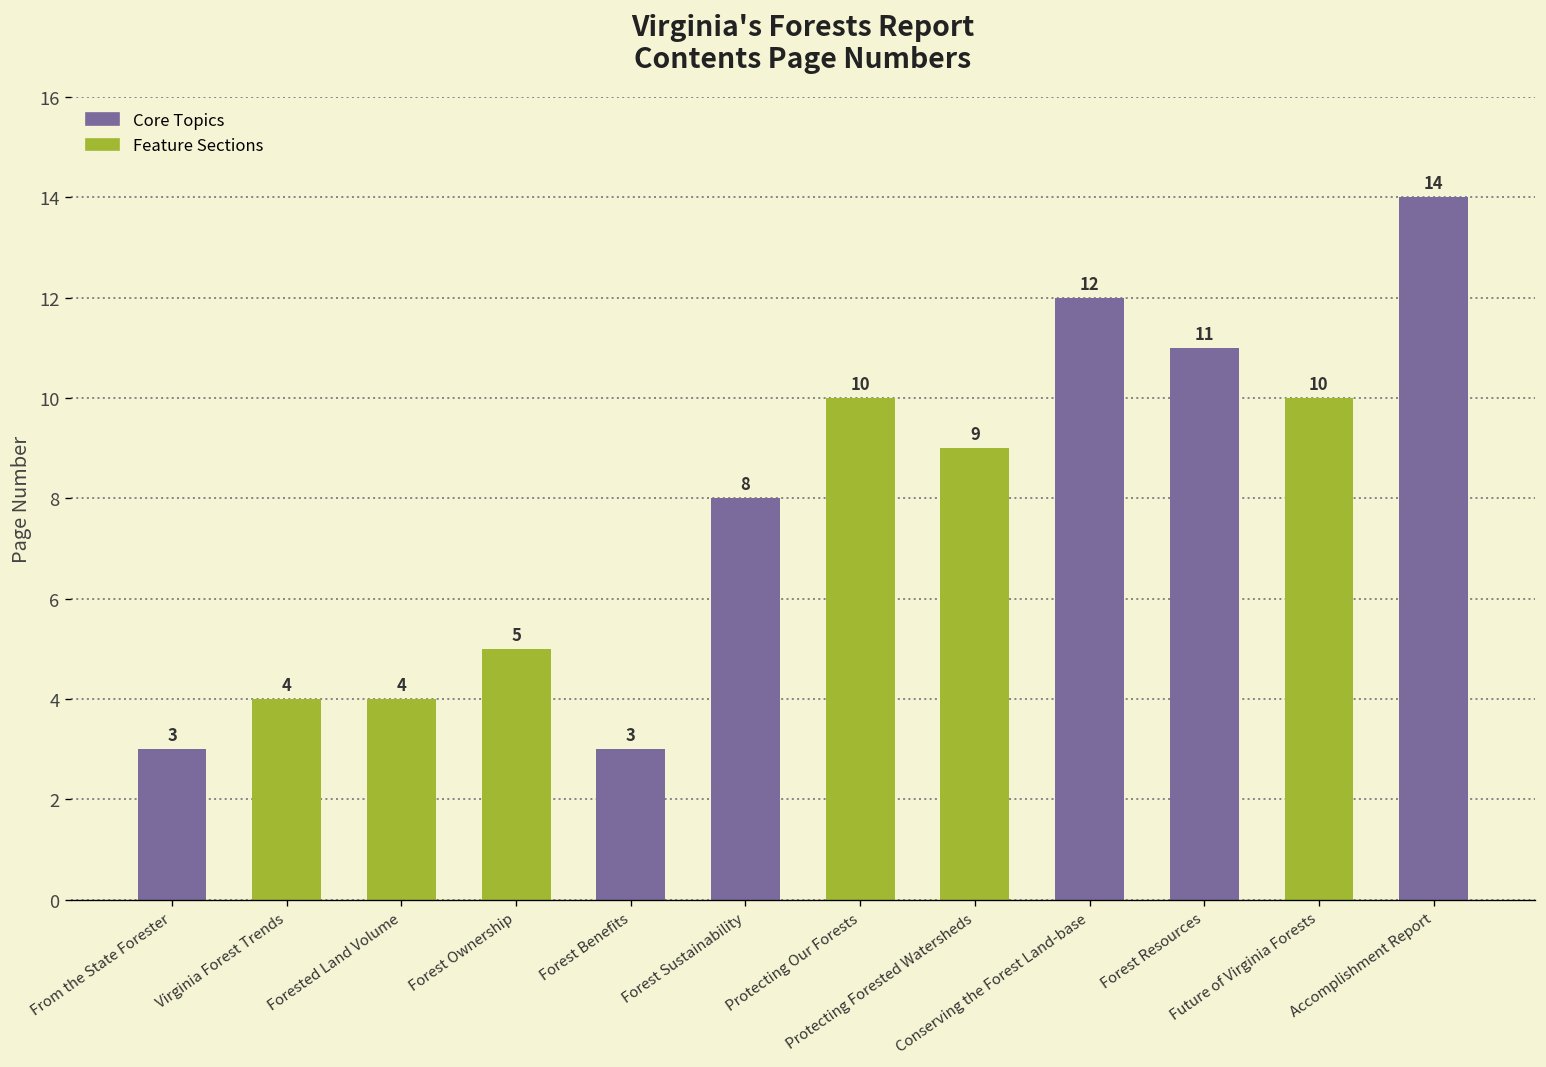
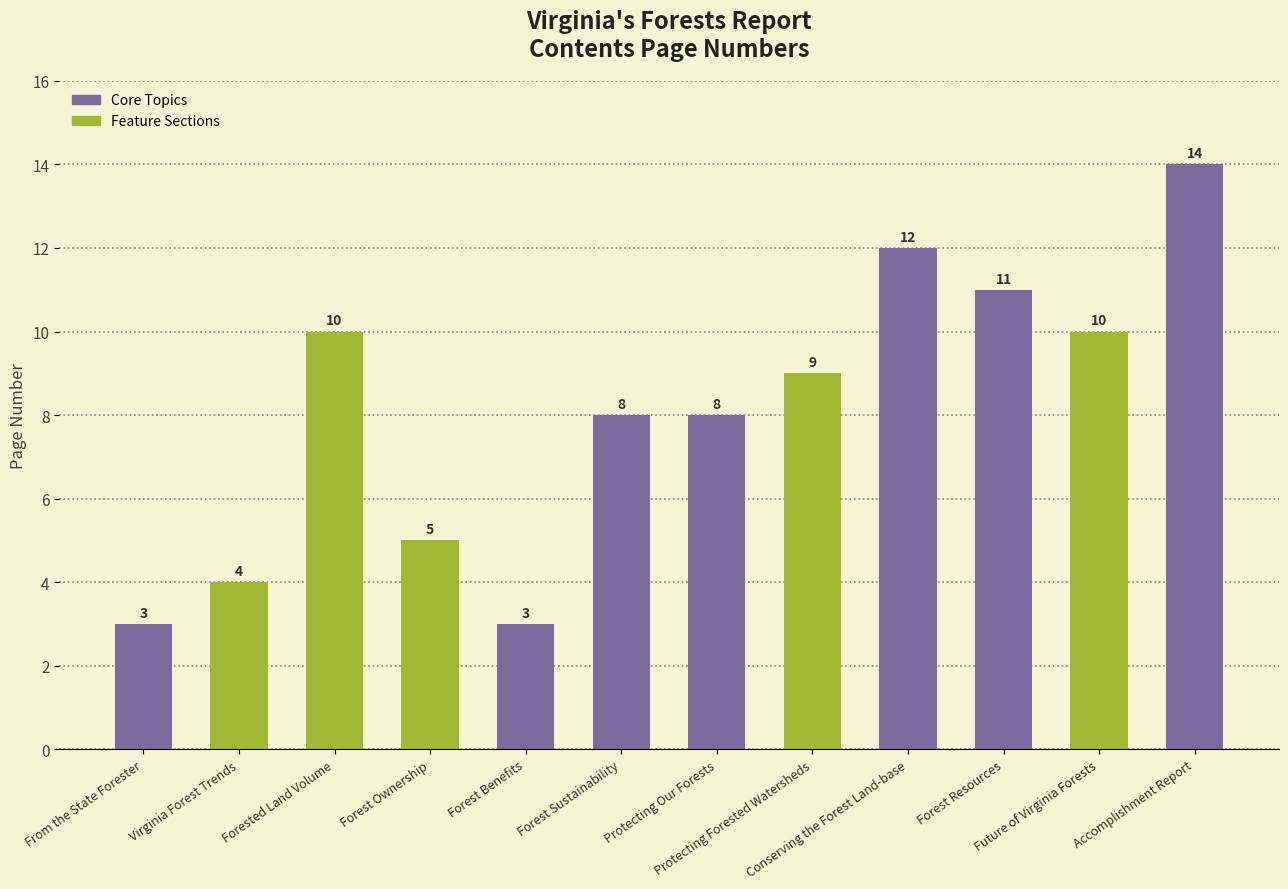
  {
    "From the State Forester": 3,
    "Virginia Forest Trends": 4,
-   "Forested Land Volume": 4,
+   "Forested Land Volume": 10,
    "Forest Ownership": 5,
    "Forest Benefits": 3,
    "Forest Sustainability": 8,
-   "Protecting Our Forests": 10,
+   "Protecting Our Forests": 8,
    "Protecting Forested Watersheds": 9,
    "Conserving the Forest Land-base": 12,
    "Forest Resources": 11,
    "Future of Virginia Forests": 10,
    "Accomplishment Report": 14
  }
